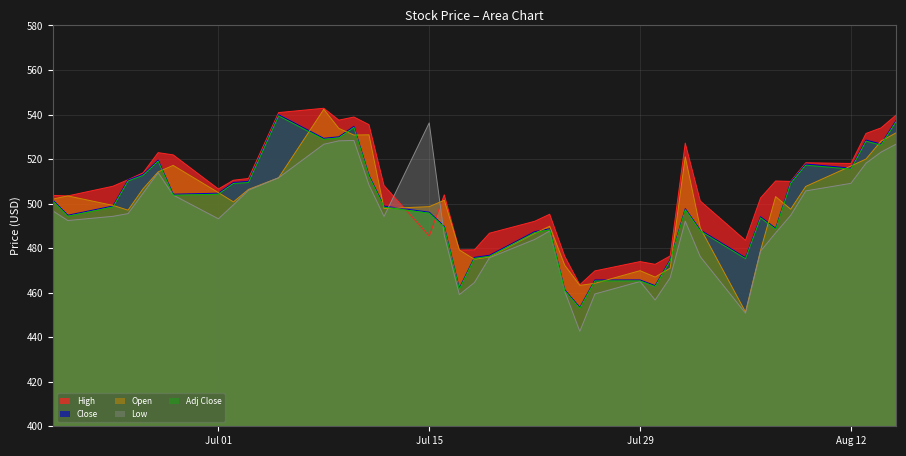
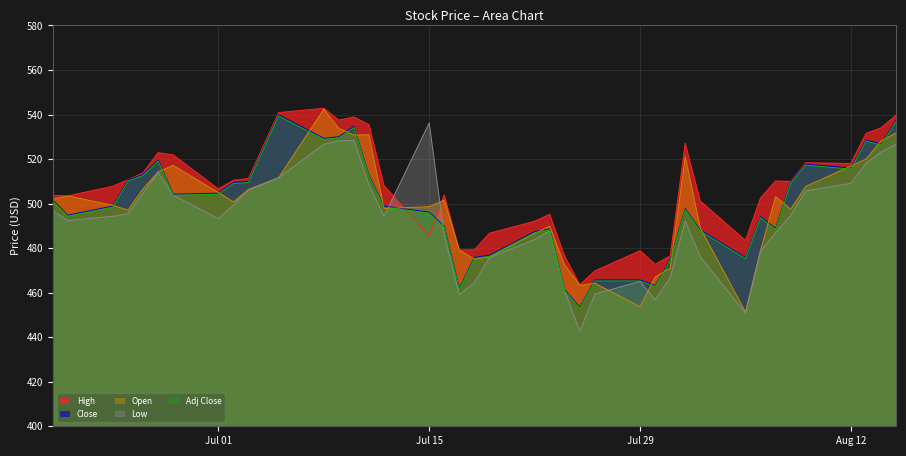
  {
    "High": {
      "Jul 01": 507,
      "Jul 15": 485,
-     "Jul 29": 474,
+     "Jul 29": 479,
      "Aug 12": 518
    },
    "Open": {
      "Jul 15": 499,
-     "Jul 29": 470
+     "Jul 29": 454
    },
    "Low": {
      "Jul 01": 493,
      "Jul 15": 536,
      "Aug 12": 509
    }
  }
